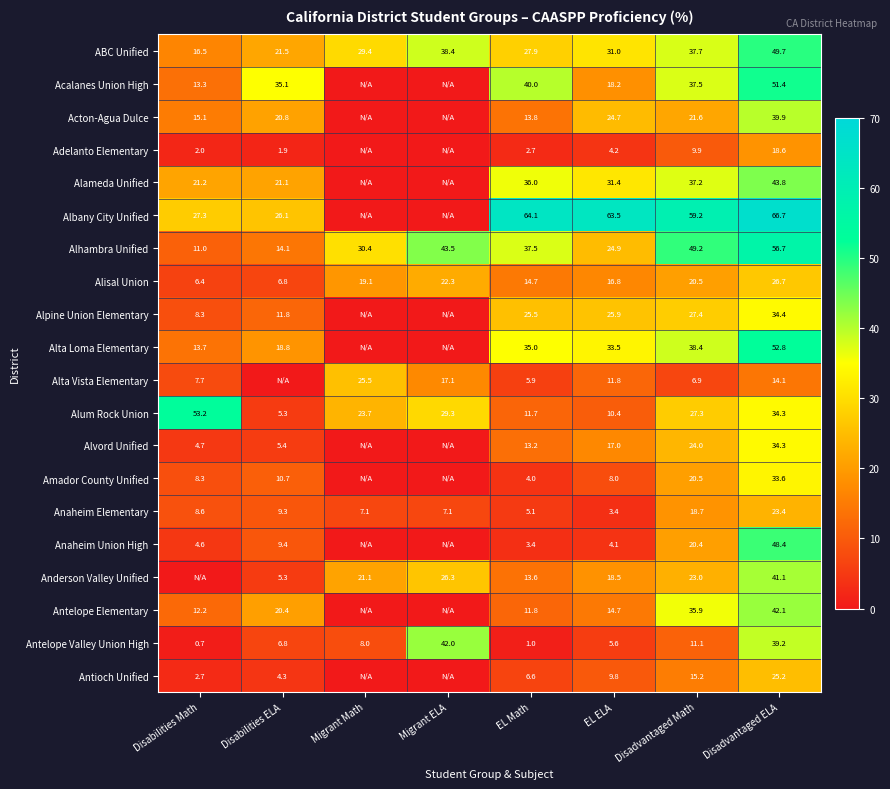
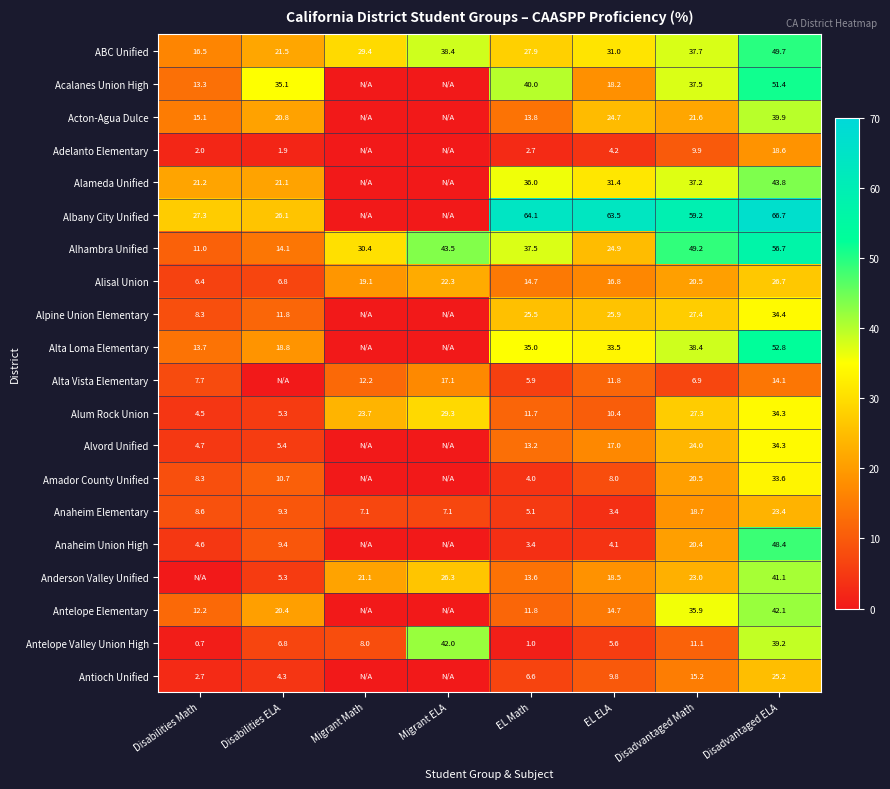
  {
    "ABC Unified": {
      "Disabilities Math": 16.5,
      "Disabilities ELA": 21.5,
      "Migrant Math": 29.4,
      "Migrant ELA": 38.4,
      "EL Math": 27.9,
      "EL ELA": 31.0,
      "Disadvantaged Math": 37.7,
      "Disadvantaged ELA": 49.7
    },
    "Acalanes Union High": {
      "Disabilities Math": 13.3,
      "Disabilities ELA": 35.1,
      "EL Math": 40.0,
      "EL ELA": 18.2,
      "Disadvantaged Math": 37.5,
      "Disadvantaged ELA": 51.4
    },
    "Acton-Agua Dulce": {
      "Disabilities Math": 15.1,
      "Disabilities ELA": 20.8,
      "EL Math": 13.8,
      "EL ELA": 24.7,
      "Disadvantaged Math": 21.6,
      "Disadvantaged ELA": 39.9
    },
    "Adelanto Elementary": {
      "Disabilities Math": 2.0,
      "Disabilities ELA": 1.9,
      "EL Math": 2.7,
      "EL ELA": 4.2,
      "Disadvantaged Math": 9.9,
      "Disadvantaged ELA": 18.6
    },
    "Alameda Unified": {
      "Disabilities Math": 21.2,
      "Disabilities ELA": 21.1,
      "EL Math": 36.0,
      "EL ELA": 31.4,
      "Disadvantaged Math": 37.2,
      "Disadvantaged ELA": 43.8
    },
    "Albany City Unified": {
      "Disabilities Math": 27.3,
      "Disabilities ELA": 26.1,
      "EL Math": 64.1,
      "EL ELA": 63.5,
      "Disadvantaged Math": 59.2,
      "Disadvantaged ELA": 66.7
    },
    "Alhambra Unified": {
      "Disabilities Math": 11.0,
      "Disabilities ELA": 14.1,
      "Migrant Math": 30.4,
      "Migrant ELA": 43.5,
      "EL Math": 37.5,
      "EL ELA": 24.9,
      "Disadvantaged Math": 49.2,
      "Disadvantaged ELA": 56.7
    },
    "Alisal Union": {
      "Disabilities Math": 6.4,
      "Disabilities ELA": 6.8,
      "Migrant Math": 19.1,
      "Migrant ELA": 22.3,
      "EL Math": 14.7,
      "EL ELA": 16.8,
      "Disadvantaged Math": 20.5,
      "Disadvantaged ELA": 26.7
    },
    "Alpine Union Elementary": {
      "Disabilities Math": 8.3,
      "Disabilities ELA": 11.8,
      "EL Math": 25.5,
      "EL ELA": 25.9,
      "Disadvantaged Math": 27.4,
      "Disadvantaged ELA": 34.4
    },
    "Alta Loma Elementary": {
      "Disabilities Math": 13.7,
      "Disabilities ELA": 18.8,
      "EL Math": 35.0,
      "EL ELA": 33.5,
      "Disadvantaged Math": 38.4,
      "Disadvantaged ELA": 52.8
    },
    "Alta Vista Elementary": {
      "Disabilities Math": 7.7,
-     "Migrant Math": 25.5,
+     "Migrant Math": 12.2,
      "Migrant ELA": 17.1,
      "EL Math": 5.9,
      "EL ELA": 11.8,
      "Disadvantaged Math": 6.9,
      "Disadvantaged ELA": 14.1
    },
    "Alum Rock Union": {
-     "Disabilities Math": 53.2,
+     "Disabilities Math": 4.5,
      "Disabilities ELA": 5.3,
      "Migrant Math": 23.7,
      "Migrant ELA": 29.3,
      "EL Math": 11.7,
      "EL ELA": 10.4,
      "Disadvantaged Math": 27.3,
      "Disadvantaged ELA": 34.3
    },
    "Alvord Unified": {
      "Disabilities Math": 4.7,
      "Disabilities ELA": 5.4,
      "EL Math": 13.2,
      "EL ELA": 17.0,
      "Disadvantaged Math": 24.0,
      "Disadvantaged ELA": 34.3
    },
    "Amador County Unified": {
      "Disabilities Math": 8.3,
      "Disabilities ELA": 10.7,
      "EL Math": 4.0,
      "EL ELA": 8.0,
      "Disadvantaged Math": 20.5,
      "Disadvantaged ELA": 33.6
    },
    "Anaheim Elementary": {
      "Disabilities Math": 8.6,
      "Disabilities ELA": 9.3,
      "Migrant Math": 7.1,
      "Migrant ELA": 7.1,
      "EL Math": 5.1,
      "EL ELA": 3.4,
      "Disadvantaged Math": 18.7,
      "Disadvantaged ELA": 23.4
    },
    "Anaheim Union High": {
      "Disabilities Math": 4.6,
      "Disabilities ELA": 9.4,
      "EL Math": 3.4,
      "EL ELA": 4.1,
      "Disadvantaged Math": 20.4,
      "Disadvantaged ELA": 48.4
    },
    "Anderson Valley Unified": {
      "Disabilities ELA": 5.3,
      "Migrant Math": 21.1,
      "Migrant ELA": 26.3,
      "EL Math": 13.6,
      "EL ELA": 18.5,
      "Disadvantaged Math": 23.0,
      "Disadvantaged ELA": 41.1
    },
    "Antelope Elementary": {
      "Disabilities Math": 12.2,
      "Disabilities ELA": 20.4,
      "EL Math": 11.8,
      "EL ELA": 14.7,
      "Disadvantaged Math": 35.9,
      "Disadvantaged ELA": 42.1
    },
    "Antelope Valley Union High": {
      "Disabilities Math": 0.7,
      "Disabilities ELA": 6.8,
      "Migrant Math": 8.0,
      "Migrant ELA": 42.0,
      "EL Math": 1.0,
      "EL ELA": 5.6,
      "Disadvantaged Math": 11.1,
      "Disadvantaged ELA": 39.2
    },
    "Antioch Unified": {
      "Disabilities Math": 2.7,
      "Disabilities ELA": 4.3,
      "EL Math": 6.6,
      "EL ELA": 9.8,
      "Disadvantaged Math": 15.2,
      "Disadvantaged ELA": 25.2
    }
  }
